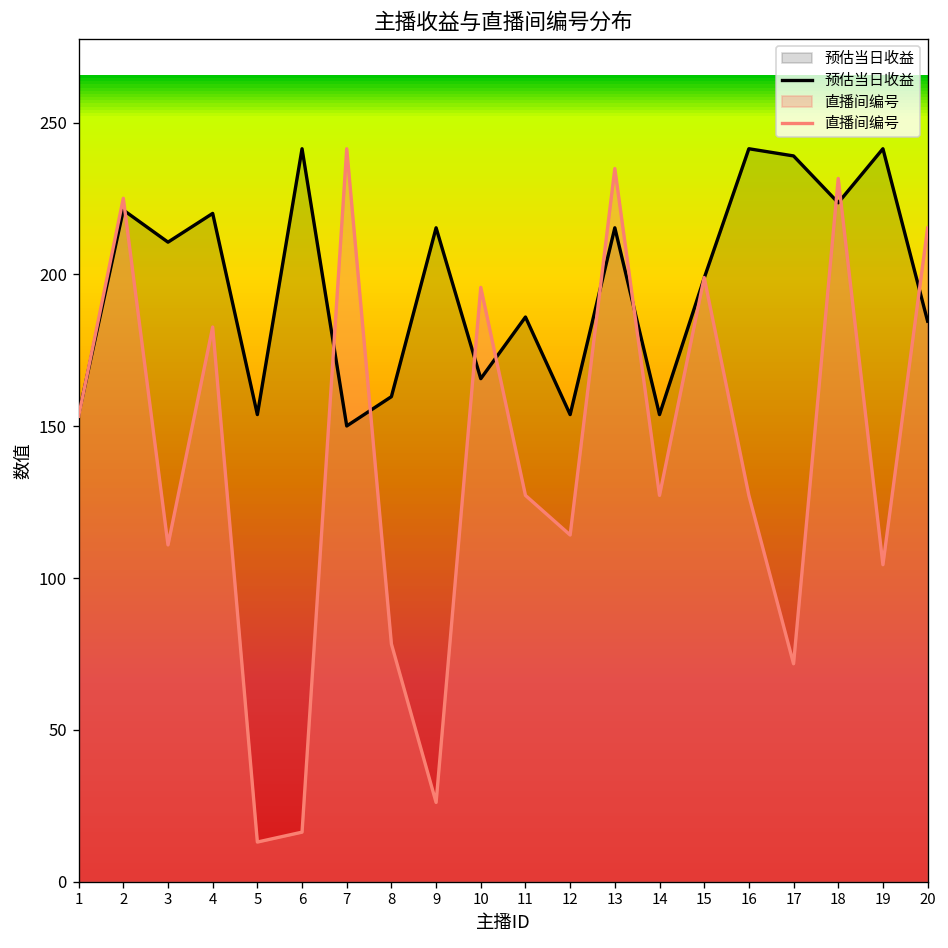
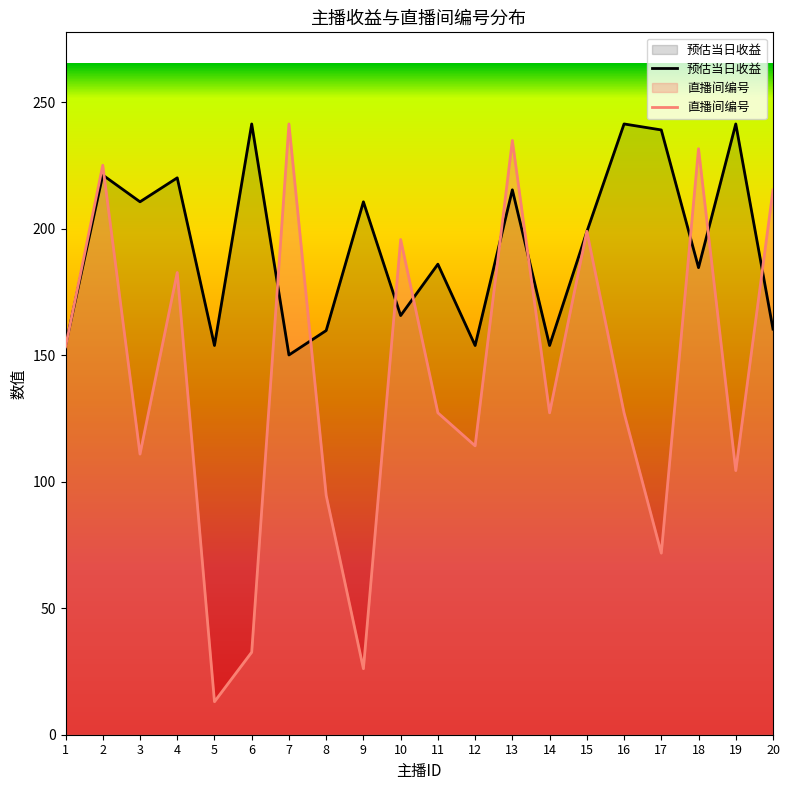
  {
    "预估当日收益": {
      "2": 221,
      "3": 211,
      "4": 220,
      "5": 154,
      "6": 241,
      "7": 150,
      "8": 160,
-     "9": 215,
+     "9": 211,
      "10": 166,
      "11": 186,
      "12": 154,
      "13": 215,
      "14": 154,
      "16": 241,
      "17": 239,
-     "18": 224,
+     "18": 185,
      "19": 241,
-     "20": 185
+     "20": 160
    },
    "直播间编号": {
      "2": 225,
      "3": 111,
      "4": 183,
      "5": 13,
-     "6": 16,
+     "6": 33,
      "7": 241,
-     "8": 78,
+     "8": 95,
      "9": 26,
      "10": 196,
      "11": 127,
      "12": 114,
      "13": 235,
      "14": 127,
      "16": 127,
      "17": 72,
      "18": 232,
      "19": 104,
      "20": 215
    }
  }
